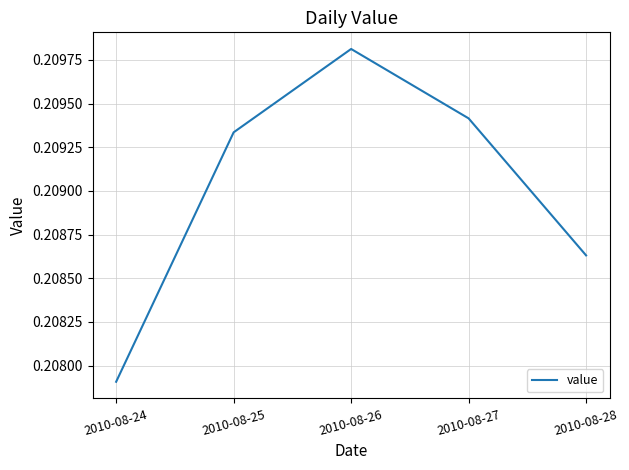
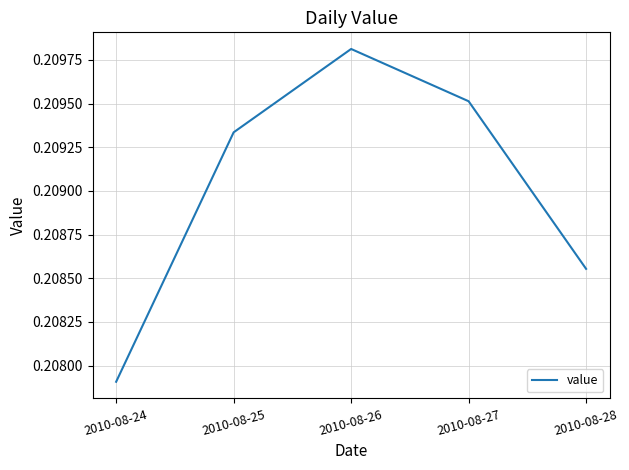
  {
    "2010-08-24": 0.20791,
    "2010-08-25": 0.20934,
    "2010-08-26": 0.20981,
-   "2010-08-27": 0.20942,
-   "2010-08-28": 0.20863
+   "2010-08-27": 0.20951,
+   "2010-08-28": 0.20855
  }
